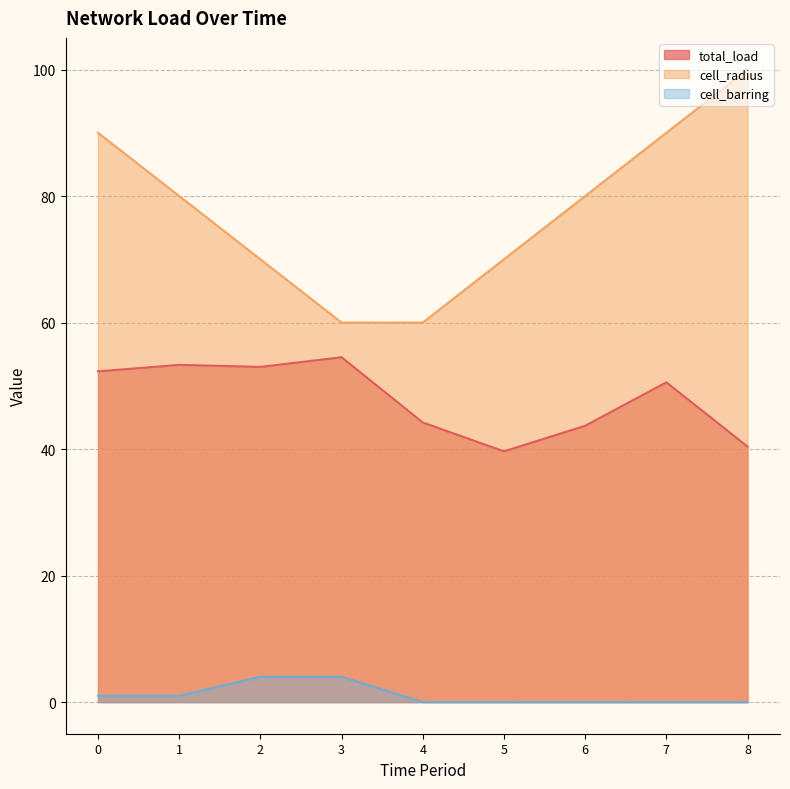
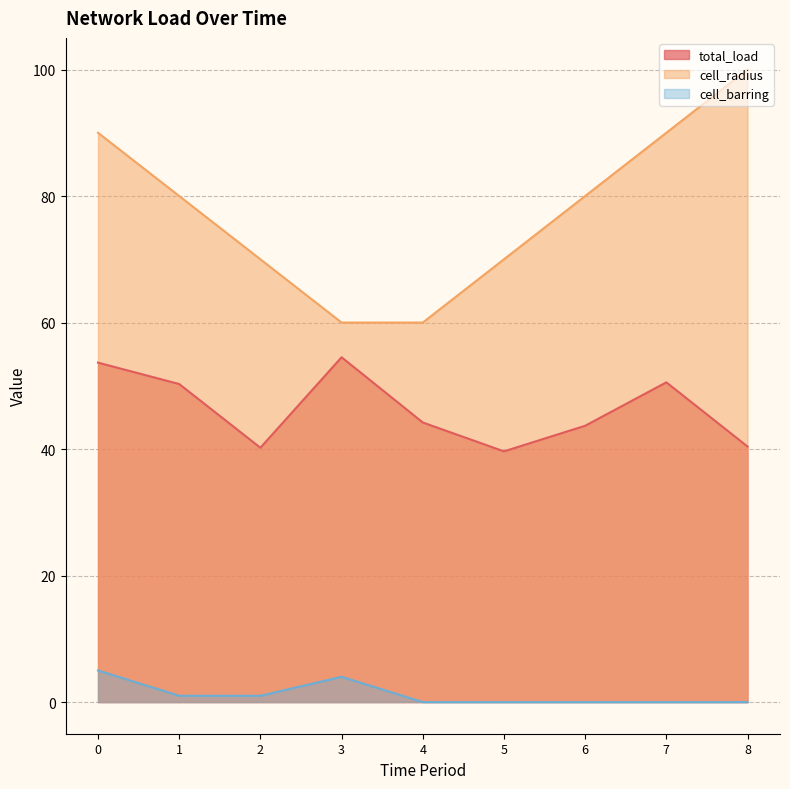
  {
    "total_load": {
-     "0": 52,
-     "1": 53,
-     "2": 53,
+     "0": 54,
+     "1": 50,
+     "2": 40,
      "3": 55,
      "4": 44,
      "5": 40,
      "6": 44,
      "7": 51,
      "8": 40
    },
    "cell_radius": {
      "0": 90,
      "1": 80,
      "2": 70,
      "3": 60,
      "4": 60,
      "5": 70,
      "6": 80,
      "7": 90
    },
    "cell_barring": {
-     "0": 1,
+     "0": 5,
      "1": 1,
-     "2": 4,
+     "2": 1,
      "3": 4,
      "4": 0,
      "5": 0,
      "6": 0,
      "7": 0,
      "8": 0
    }
  }
